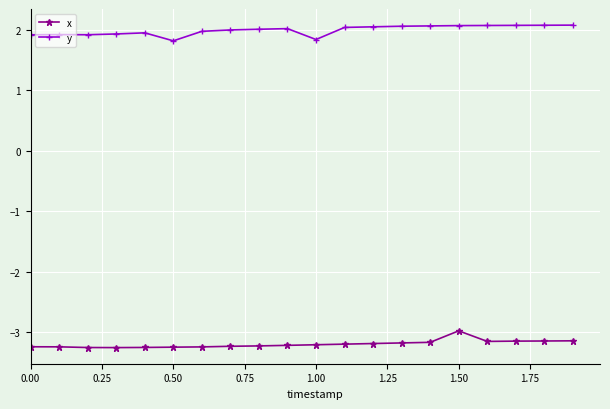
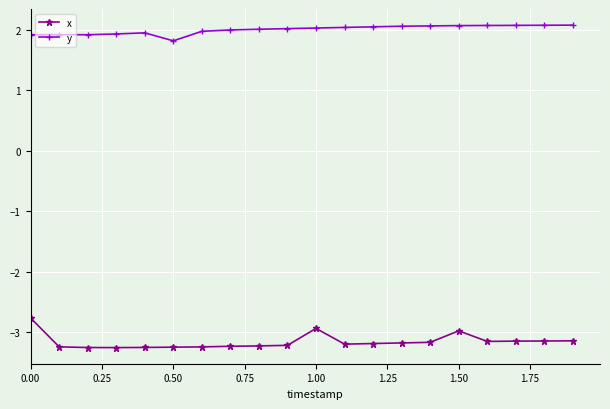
  {
    "x": {
-     "0.00": -3.2,
+     "0.00": -2.8,
      "0.50": -3.3,
-     "1.00": -3.2,
+     "1.00": -2.9,
      "1.50": -3.0
    },
    "y": {
      "0.00": 1.9,
      "0.50": 1.8,
-     "1.00": 1.8,
+     "1.00": 2.0,
      "1.50": 2.1
    }
  }
